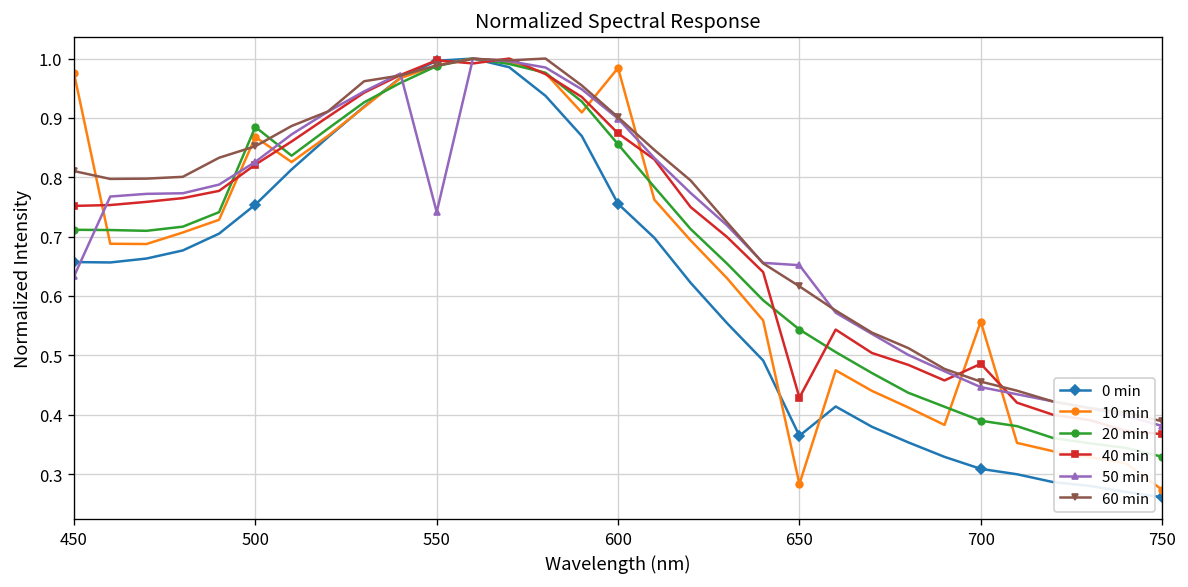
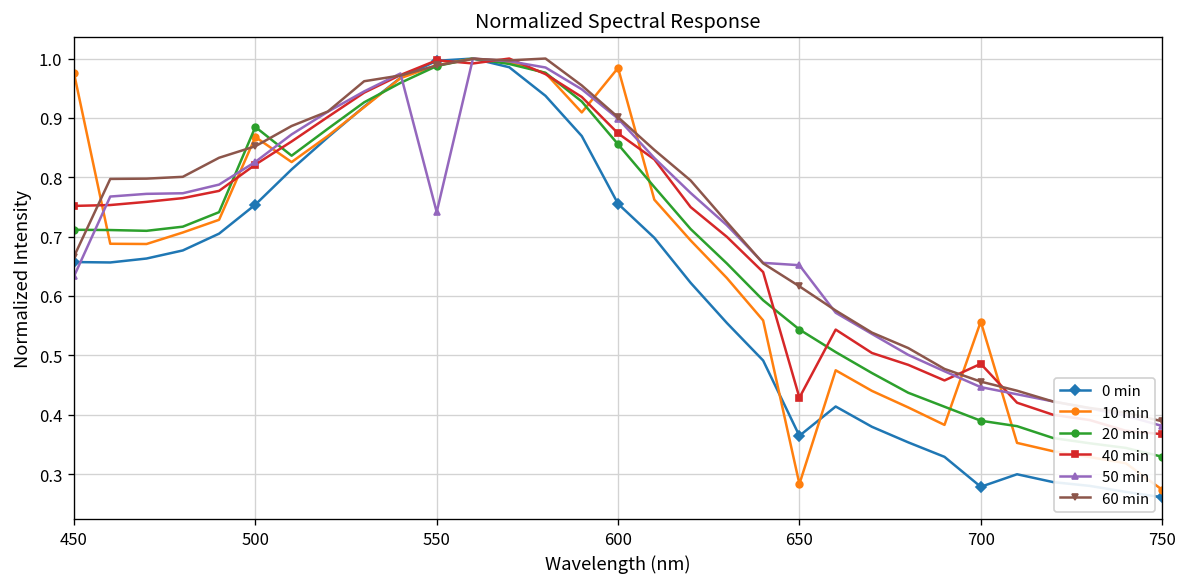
  {
    "0 min": {
      "450": 0.66,
      "500": 0.75,
      "600": 0.76,
      "650": 0.36,
-     "700": 0.31,
+     "700": 0.28,
      "750": 0.26
    },
    "10 min": {
      "450": 0.98,
      "500": 0.87,
      "600": 0.98,
      "650": 0.28,
      "700": 0.56,
      "750": 0.27
    },
    "20 min": {
      "450": 0.71,
      "500": 0.88,
      "600": 0.86,
      "650": 0.54,
      "700": 0.39,
      "750": 0.33
    },
    "40 min": {
      "450": 0.75,
      "600": 0.87,
      "650": 0.43,
      "700": 0.49,
      "750": 0.37
    },
    "50 min": {
      "450": 0.63,
      "550": 0.74,
      "650": 0.65,
      "700": 0.45,
      "750": 0.38
    },
    "60 min": {
-     "450": 0.81,
+     "450": 0.67,
      "500": 0.85,
      "650": 0.62,
      "700": 0.46,
      "750": 0.39
    }
  }
